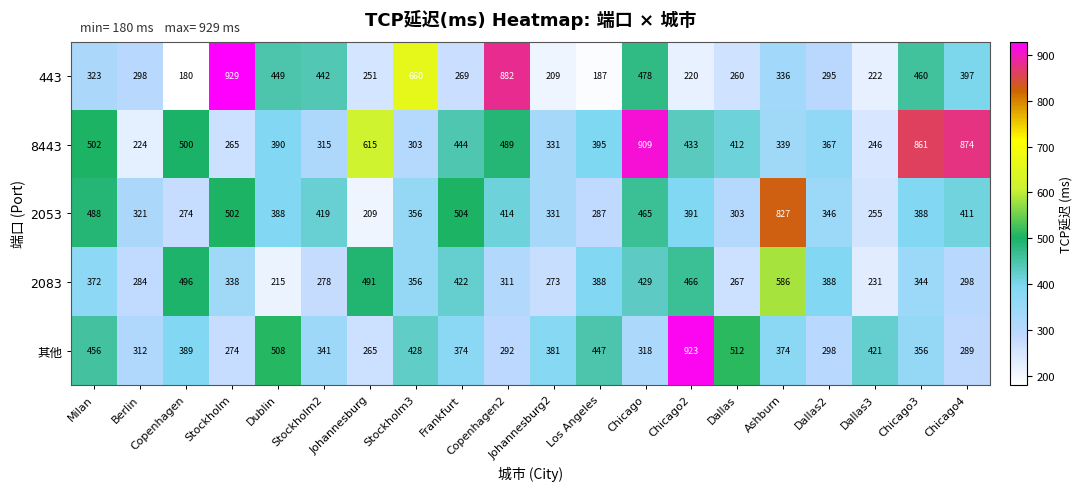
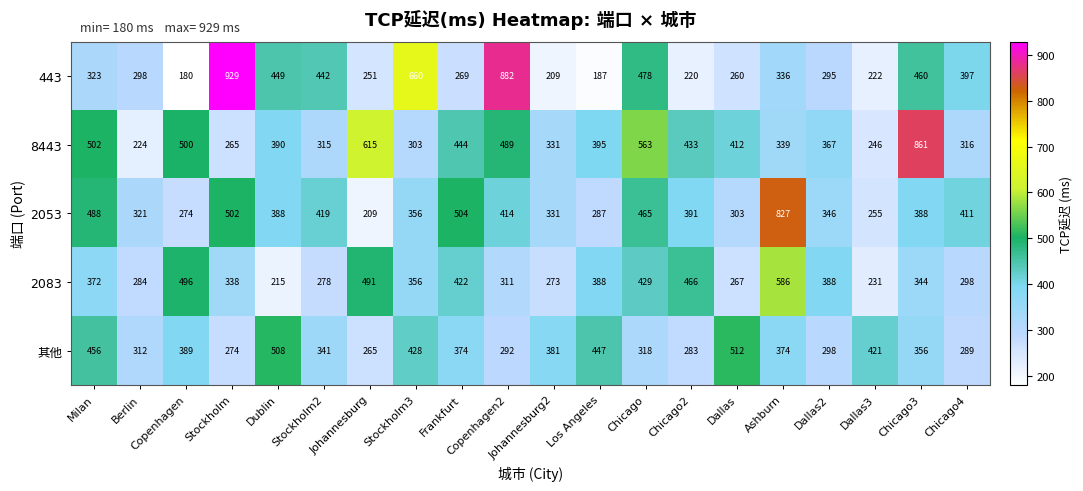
  {
    "443": {
      "Milan": 323,
      "Berlin": 298,
      "Copenhagen": 180,
      "Stockholm": 929,
      "Dublin": 449,
      "Stockholm2": 442,
      "Johannesburg": 251,
      "Stockholm3": 660,
      "Frankfurt": 269,
      "Copenhagen2": 882,
      "Johannesburg2": 209,
      "Los Angeles": 187,
      "Chicago": 478,
      "Chicago2": 220,
      "Dallas": 260,
      "Ashburn": 336,
      "Dallas2": 295,
      "Dallas3": 222,
      "Chicago3": 460,
      "Chicago4": 397
    },
    "8443": {
      "Milan": 502,
      "Berlin": 224,
      "Copenhagen": 500,
      "Stockholm": 265,
      "Dublin": 390,
      "Stockholm2": 315,
      "Johannesburg": 615,
      "Stockholm3": 303,
      "Frankfurt": 444,
      "Copenhagen2": 489,
      "Johannesburg2": 331,
      "Los Angeles": 395,
-     "Chicago": 909,
+     "Chicago": 563,
      "Chicago2": 433,
      "Dallas": 412,
      "Ashburn": 339,
      "Dallas2": 367,
      "Dallas3": 246,
      "Chicago3": 861,
-     "Chicago4": 874
+     "Chicago4": 316
    },
    "2053": {
      "Milan": 488,
      "Berlin": 321,
      "Copenhagen": 274,
      "Stockholm": 502,
      "Dublin": 388,
      "Stockholm2": 419,
      "Johannesburg": 209,
      "Stockholm3": 356,
      "Frankfurt": 504,
      "Copenhagen2": 414,
      "Johannesburg2": 331,
      "Los Angeles": 287,
      "Chicago": 465,
      "Chicago2": 391,
      "Dallas": 303,
      "Ashburn": 827,
      "Dallas2": 346,
      "Dallas3": 255,
      "Chicago3": 388,
      "Chicago4": 411
    },
    "2083": {
      "Milan": 372,
      "Berlin": 284,
      "Copenhagen": 496,
      "Stockholm": 338,
      "Dublin": 215,
      "Stockholm2": 278,
      "Johannesburg": 491,
      "Stockholm3": 356,
      "Frankfurt": 422,
      "Copenhagen2": 311,
      "Johannesburg2": 273,
      "Los Angeles": 388,
      "Chicago": 429,
      "Chicago2": 466,
      "Dallas": 267,
      "Ashburn": 586,
      "Dallas2": 388,
      "Dallas3": 231,
      "Chicago3": 344,
      "Chicago4": 298
    },
    "其他": {
      "Milan": 456,
      "Berlin": 312,
      "Copenhagen": 389,
      "Stockholm": 274,
      "Dublin": 508,
      "Stockholm2": 341,
      "Johannesburg": 265,
      "Stockholm3": 428,
      "Frankfurt": 374,
      "Copenhagen2": 292,
      "Johannesburg2": 381,
      "Los Angeles": 447,
      "Chicago": 318,
-     "Chicago2": 923,
+     "Chicago2": 283,
      "Dallas": 512,
      "Ashburn": 374,
      "Dallas2": 298,
      "Dallas3": 421,
      "Chicago3": 356,
      "Chicago4": 289
    }
  }
